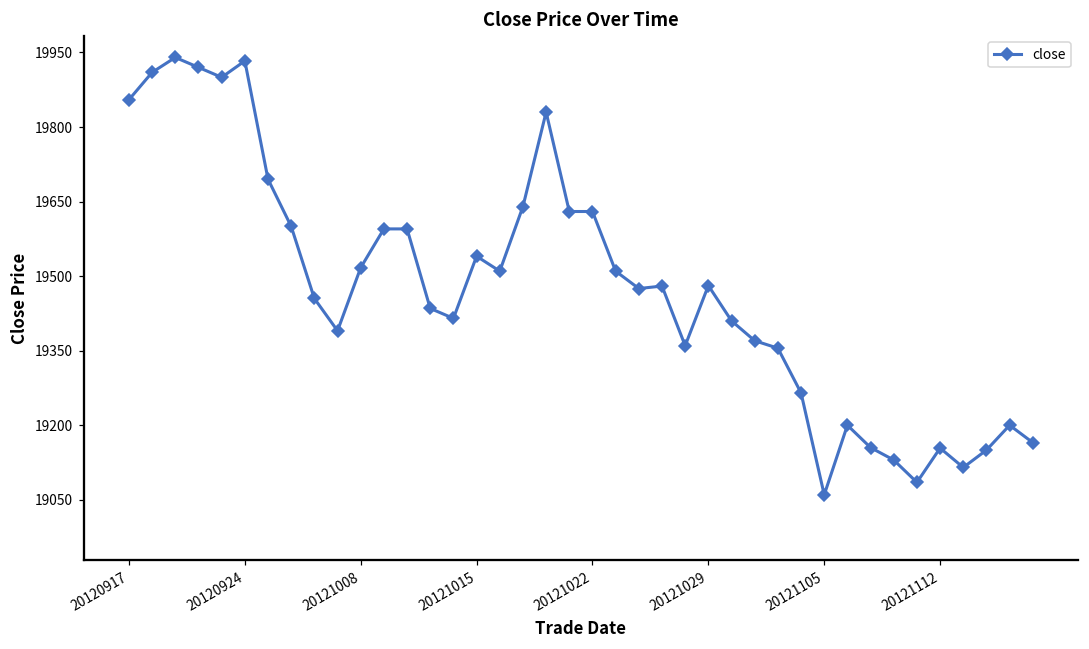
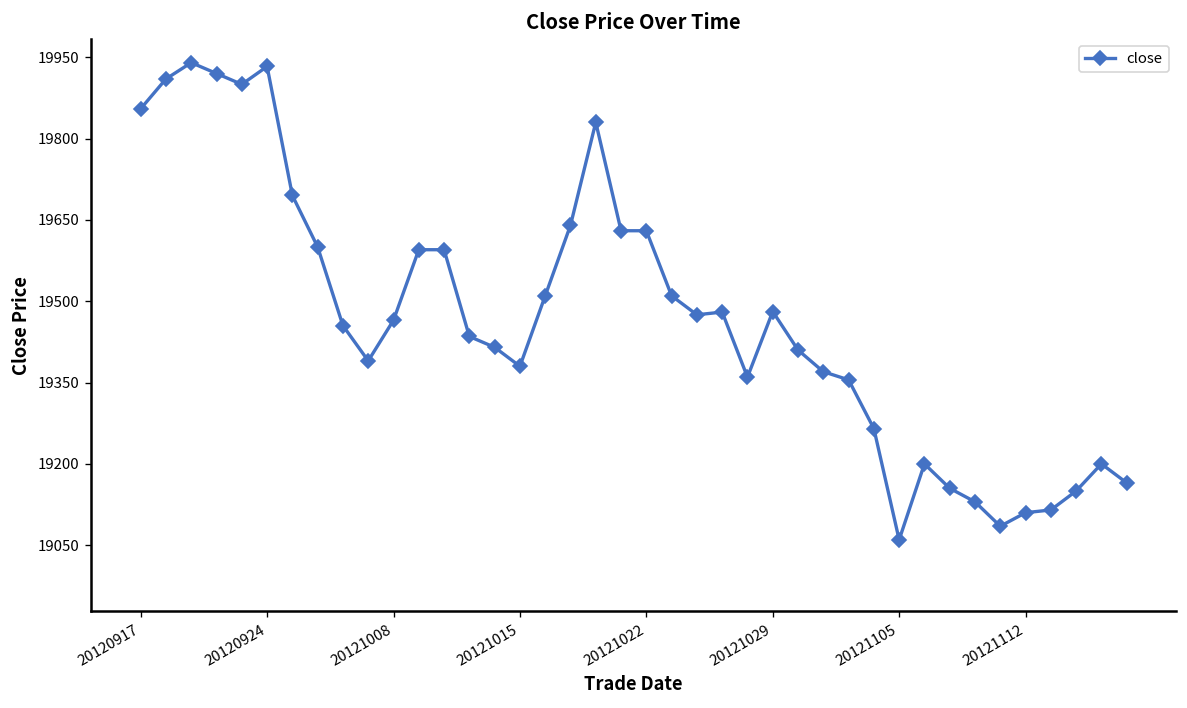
  {
    "20120917": 19860,
    "20120924": 19930,
-   "20121008": 19520,
-   "20121015": 19540,
+   "20121008": 19470,
+   "20121015": 19380,
    "20121022": 19630,
    "20121029": 19480,
    "20121105": 19060,
-   "20121112": 19150
+   "20121112": 19110
  }
